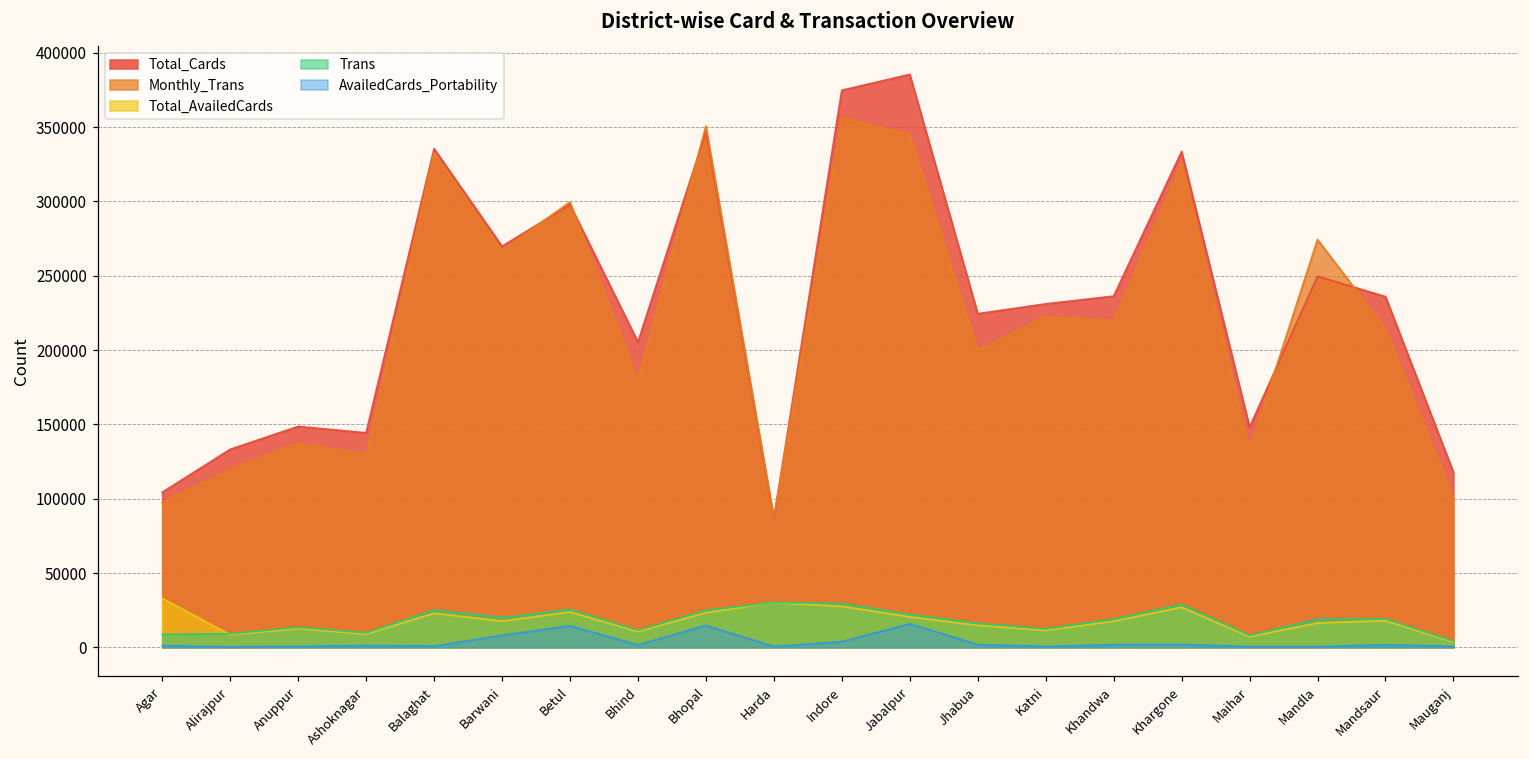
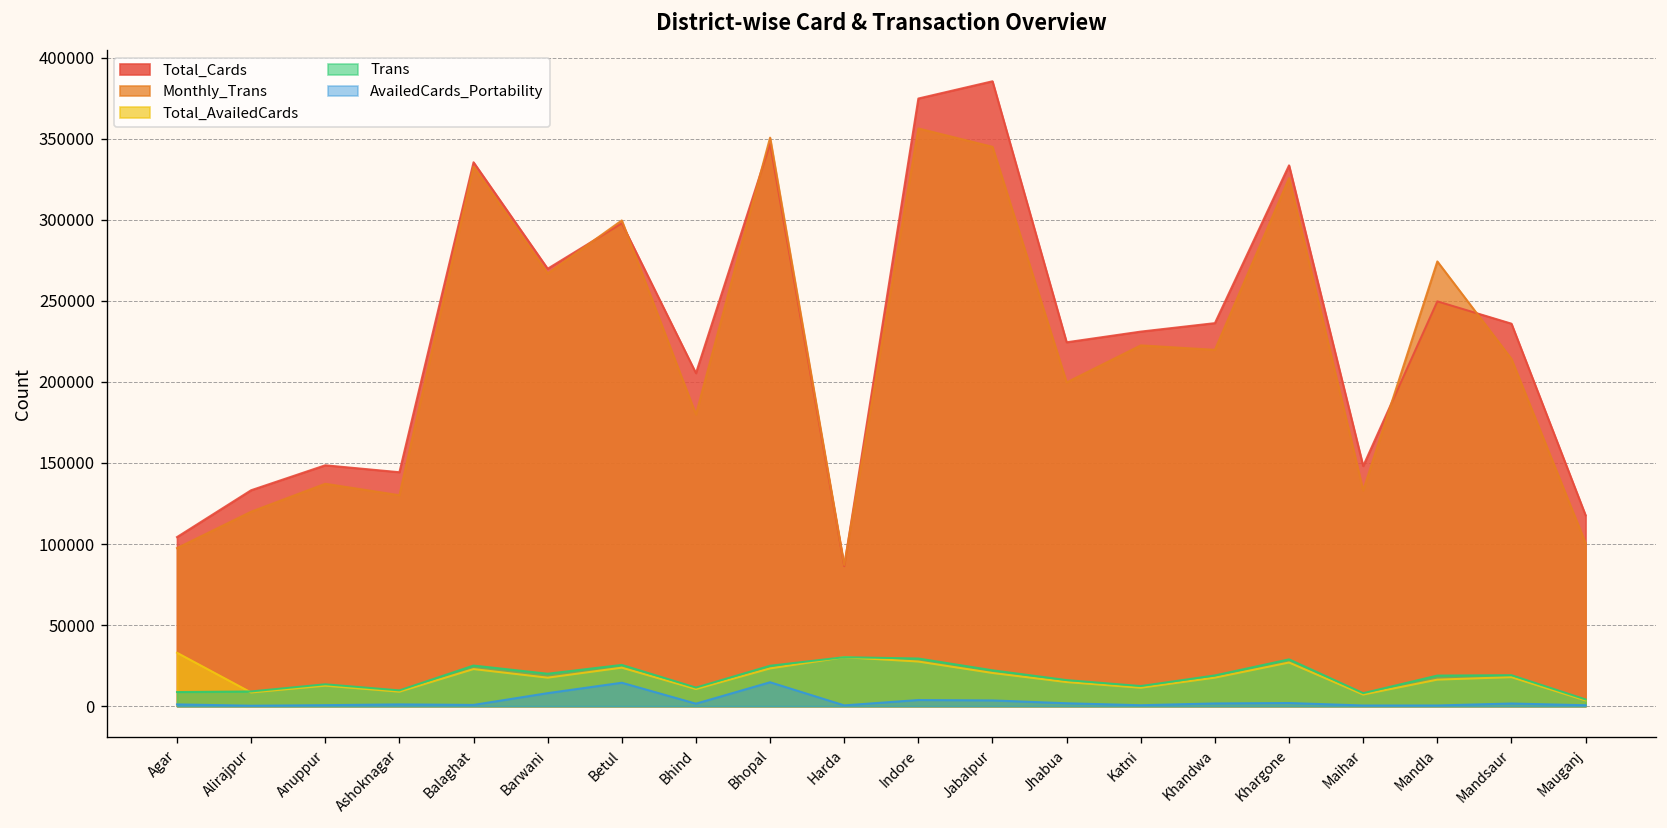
  {
    "Total_AvailedCards": {
      "Agar": 33000,
      "Balaghat": 23000,
      "Barwani": 18000,
      "Indore": 28000,
      "Khargone": 27000,
      "Mandla": 16000
    },
    "Trans": {
      "Agar": 9000,
      "Balaghat": 25000,
      "Barwani": 20000,
      "Indore": 29000,
      "Khargone": 29000,
      "Mandla": 19000
    },
    "AvailedCards_Portability": {
      "Agar": 1000,
      "Alirajpur": 0,
      "Anuppur": 1000,
      "Ashoknagar": 1000,
      "Balaghat": 1000,
      "Barwani": 8000,
      "Betul": 14000,
      "Bhind": 2000,
      "Bhopal": 15000,
      "Harda": 1000,
      "Indore": 4000,
-     "Jabalpur": 16000,
+     "Jabalpur": 4000,
      "Jhabua": 2000,
      "Katni": 1000,
      "Khandwa": 2000,
      "Khargone": 2000,
      "Maihar": 0,
      "Mandla": 0,
      "Mandsaur": 2000,
      "Mauganj": 1000
    }
  }
